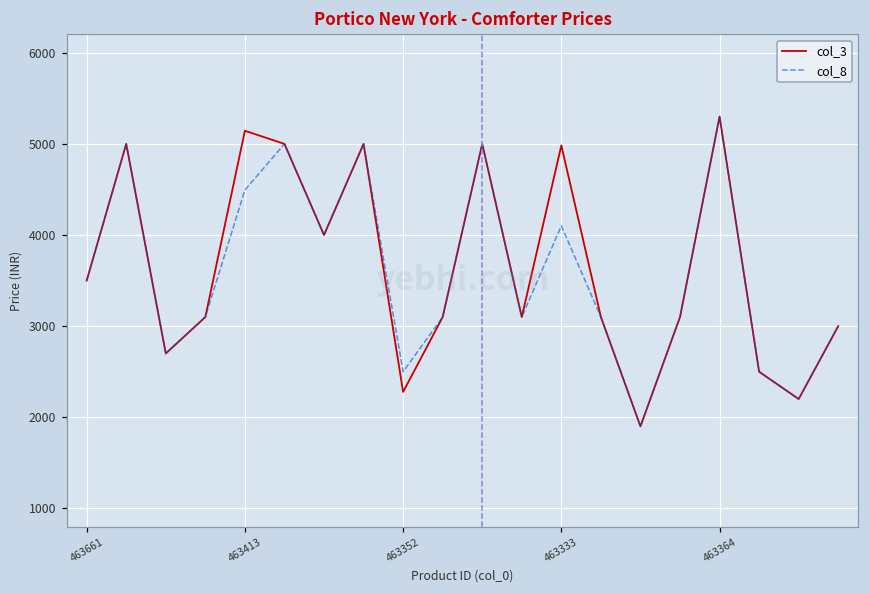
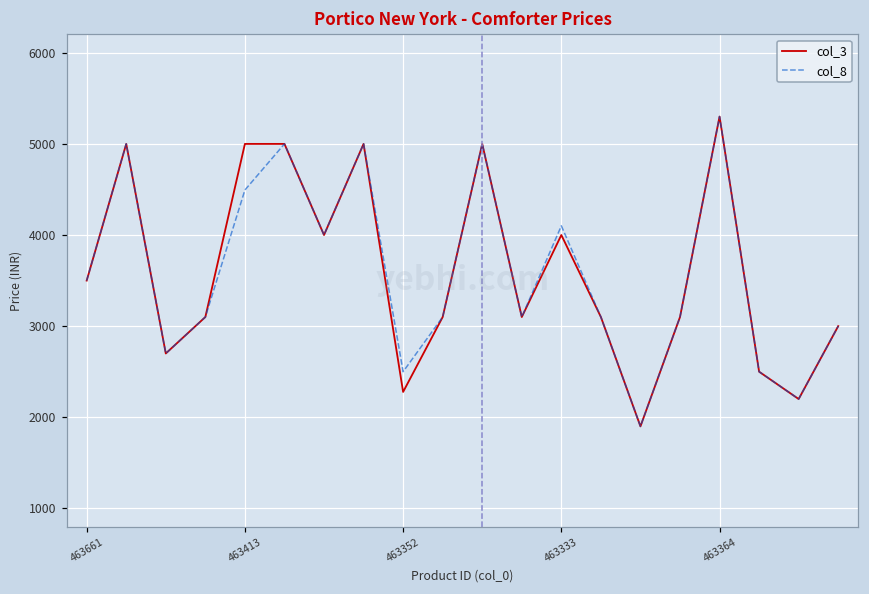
  {
    "col_3": {
-     "463413": 5100,
+     "463413": 5000,
      "463352": 2300,
-     "463333": 5000
+     "463333": 4000
    },
    "col_8": {
      "463413": 4500,
      "463352": 2500,
      "463333": 4100
    }
  }
